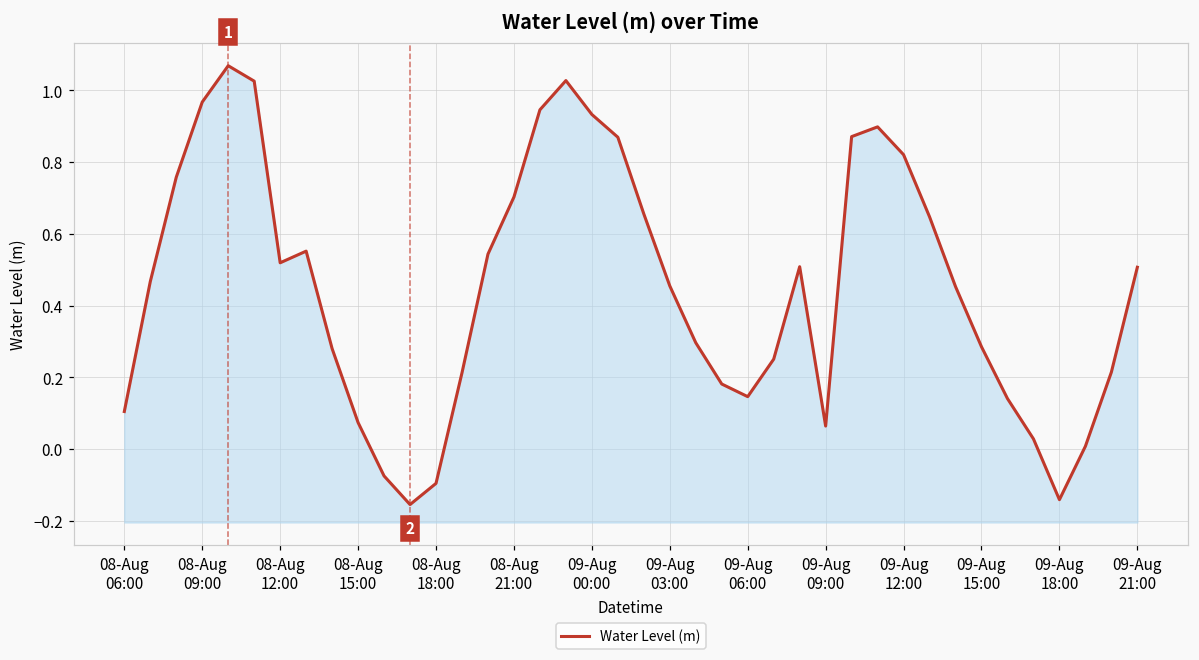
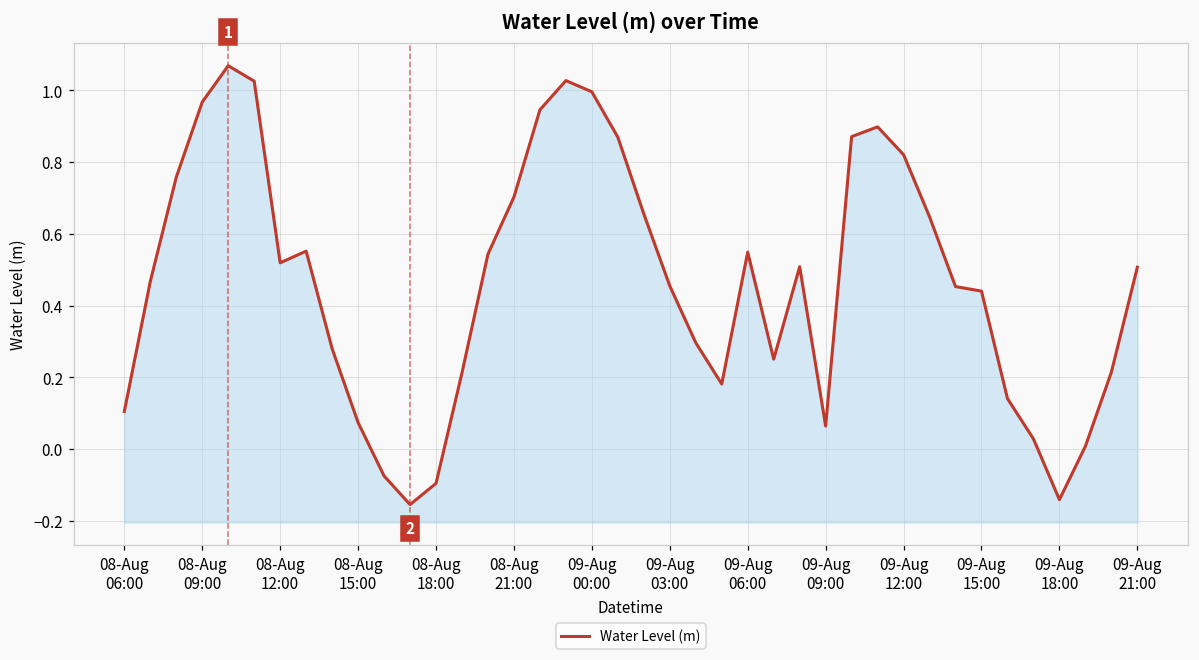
  {
    "08-Aug 06:00": 0.10,
    "08-Aug 09:00": 0.97,
    "08-Aug 12:00": 0.52,
    "08-Aug 15:00": 0.07,
    "08-Aug 18:00": -0.10,
    "08-Aug 21:00": 0.70,
-   "09-Aug 00:00": 0.93,
+   "09-Aug 00:00": 1.00,
    "09-Aug 03:00": 0.45,
-   "09-Aug 06:00": 0.15,
+   "09-Aug 06:00": 0.55,
    "09-Aug 09:00": 0.06,
    "09-Aug 12:00": 0.82,
-   "09-Aug 15:00": 0.29,
+   "09-Aug 15:00": 0.44,
    "09-Aug 18:00": -0.14,
    "09-Aug 21:00": 0.51
  }
